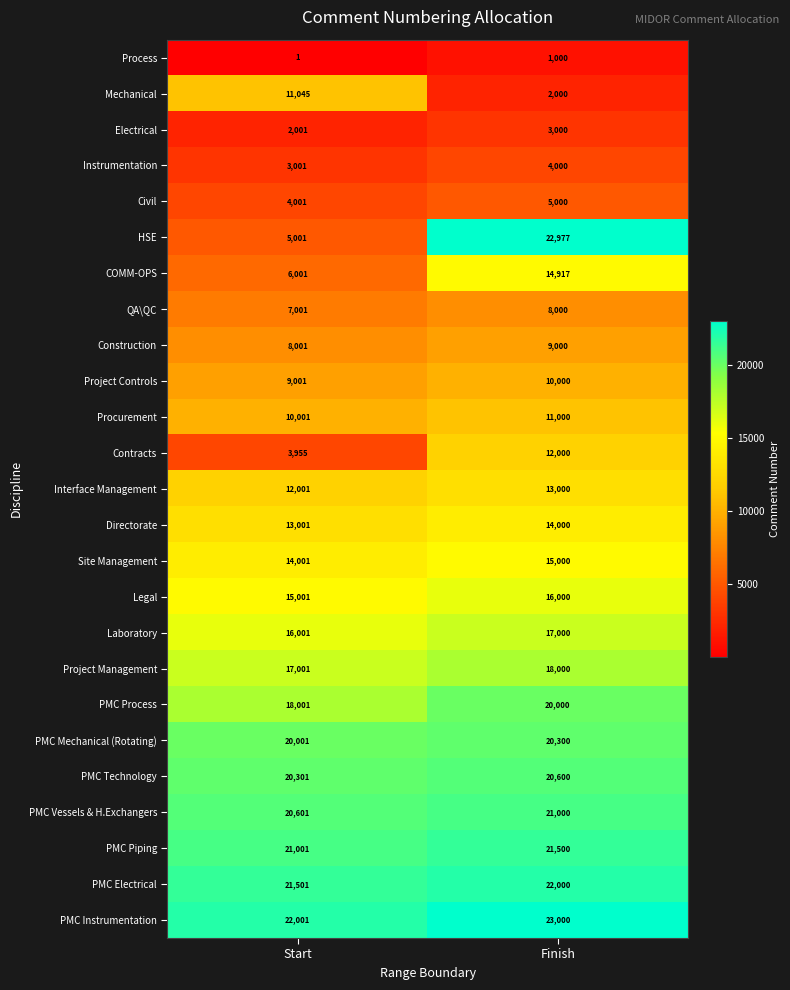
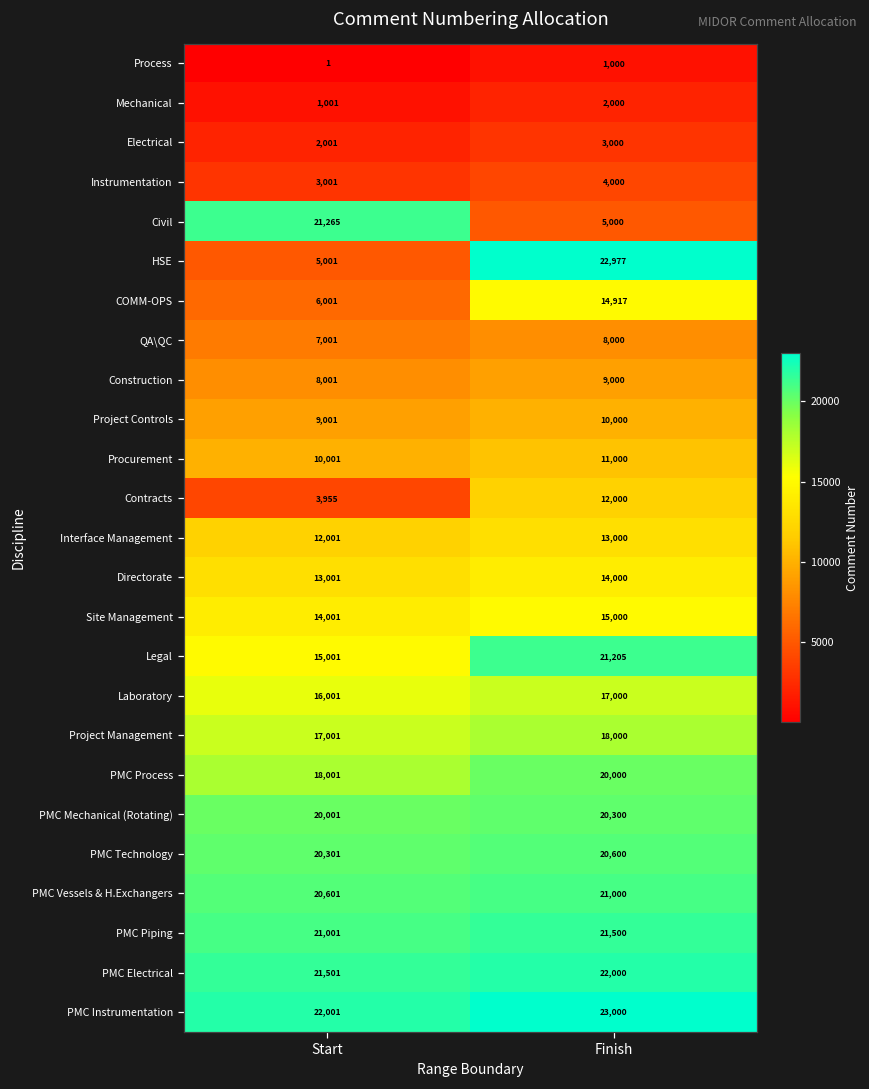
  {
    "Process": {
      "Start": "1",
      "Finish": "1,000"
    },
    "Mechanical": {
-     "Start": "11,045",
+     "Start": "1,001",
      "Finish": "2,000"
    },
    "Electrical": {
      "Start": "2,001",
      "Finish": "3,000"
    },
    "Instrumentation": {
      "Start": "3,001",
      "Finish": "4,000"
    },
    "Civil": {
-     "Start": "4,001",
+     "Start": "21,265",
      "Finish": "5,000"
    },
    "HSE": {
      "Start": "5,001",
      "Finish": "22,977"
    },
    "COMM-OPS": {
      "Start": "6,001",
      "Finish": "14,917"
    },
    "QA\\QC": {
      "Start": "7,001",
      "Finish": "8,000"
    },
    "Construction": {
      "Start": "8,001",
      "Finish": "9,000"
    },
    "Project Controls": {
      "Start": "9,001",
      "Finish": "10,000"
    },
    "Procurement": {
      "Start": "10,001",
      "Finish": "11,000"
    },
    "Contracts": {
      "Start": "3,955",
      "Finish": "12,000"
    },
    "Interface Management": {
      "Start": "12,001",
      "Finish": "13,000"
    },
    "Directorate": {
      "Start": "13,001",
      "Finish": "14,000"
    },
    "Site Management": {
      "Start": "14,001",
      "Finish": "15,000"
    },
    "Legal": {
      "Start": "15,001",
-     "Finish": "16,000"
+     "Finish": "21,205"
    },
    "Laboratory": {
      "Start": "16,001",
      "Finish": "17,000"
    },
    "Project Management": {
      "Start": "17,001",
      "Finish": "18,000"
    },
    "PMC Process": {
      "Start": "18,001",
      "Finish": "20,000"
    },
    "PMC Mechanical (Rotating)": {
      "Start": "20,001",
      "Finish": "20,300"
    },
    "PMC Technology": {
      "Start": "20,301",
      "Finish": "20,600"
    },
    "PMC Vessels & H.Exchangers": {
      "Start": "20,601",
      "Finish": "21,000"
    },
    "PMC Piping": {
      "Start": "21,001",
      "Finish": "21,500"
    },
    "PMC Electrical": {
      "Start": "21,501",
      "Finish": "22,000"
    },
    "PMC Instrumentation": {
      "Start": "22,001",
      "Finish": "23,000"
    }
  }
